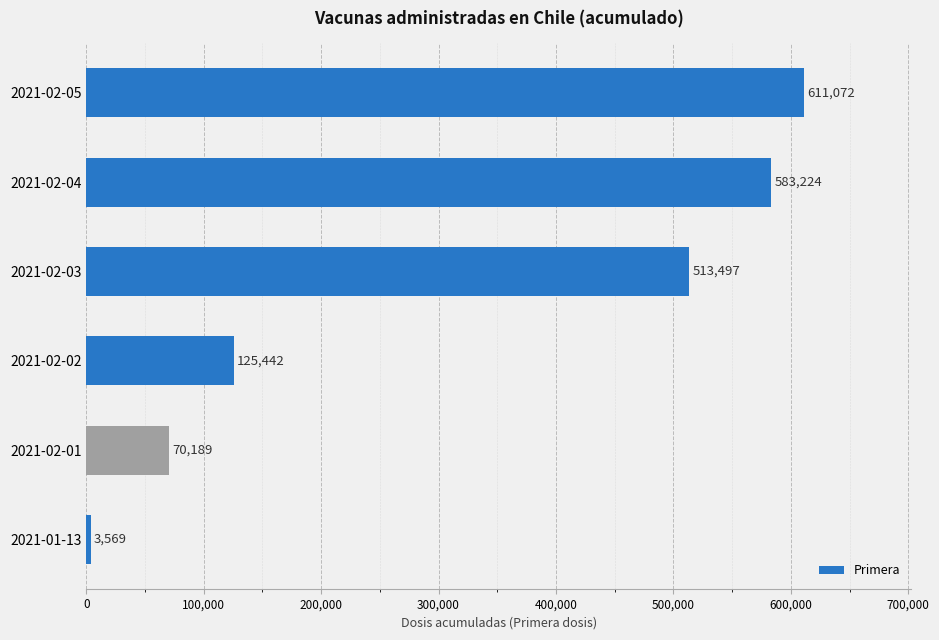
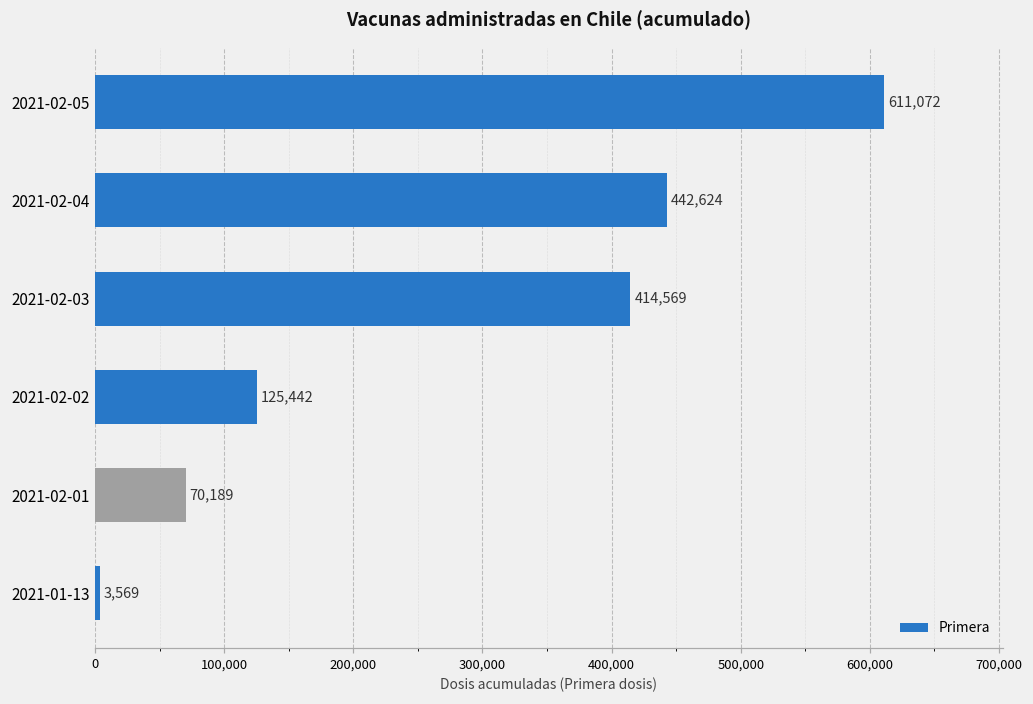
  {
    "2021-02-05": "611,072",
-   "2021-02-04": "583,224",
-   "2021-02-03": "513,497",
+   "2021-02-04": "442,624",
+   "2021-02-03": "414,569",
    "2021-02-02": "125,442",
    "2021-02-01": "70,189",
    "2021-01-13": "3,569"
  }
